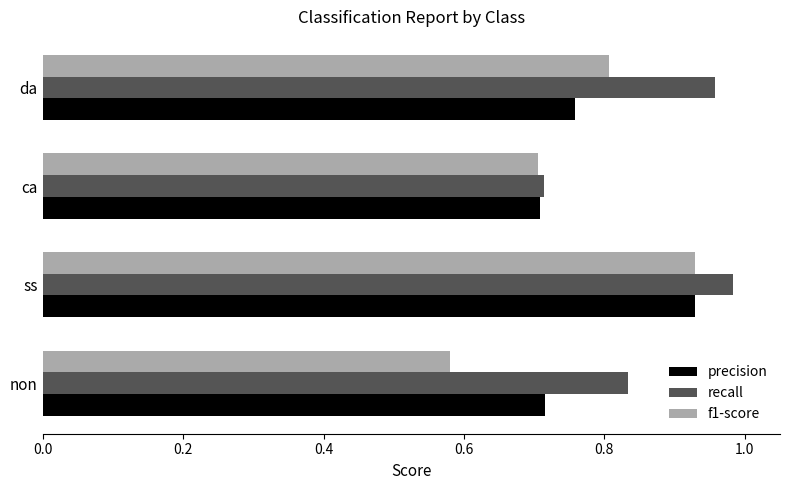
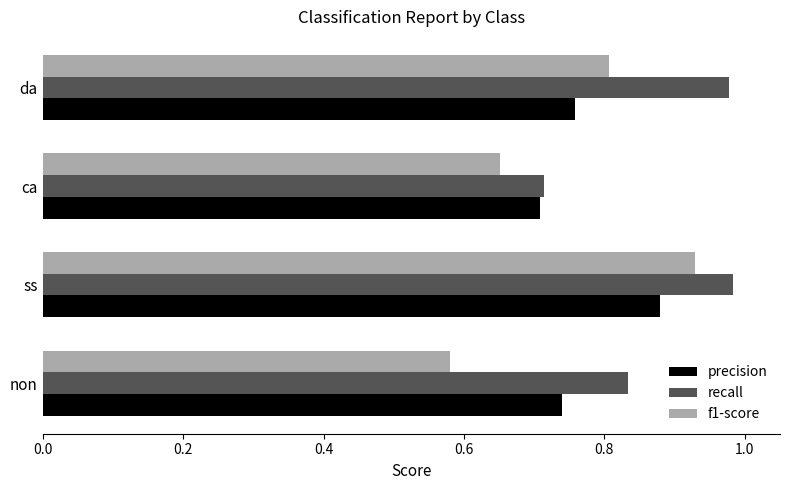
  {
    "precision": {
      "da": 0.76,
      "ca": 0.71,
-     "ss": 0.93,
-     "non": 0.72
+     "ss": 0.88,
+     "non": 0.74
    },
    "recall": {
-     "da": 0.96,
+     "da": 0.98,
      "ca": 0.71,
      "ss": 0.98,
      "non": 0.83
    },
    "f1-score": {
      "da": 0.81,
-     "ca": 0.71,
+     "ca": 0.65,
      "ss": 0.93,
      "non": 0.58
    }
  }
